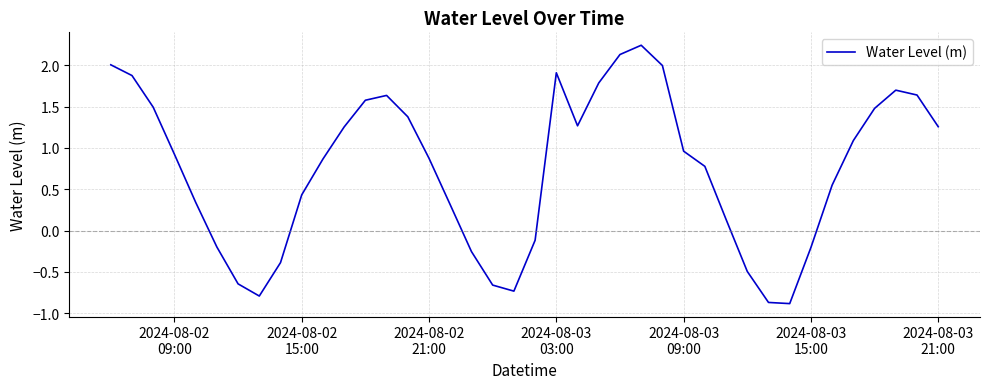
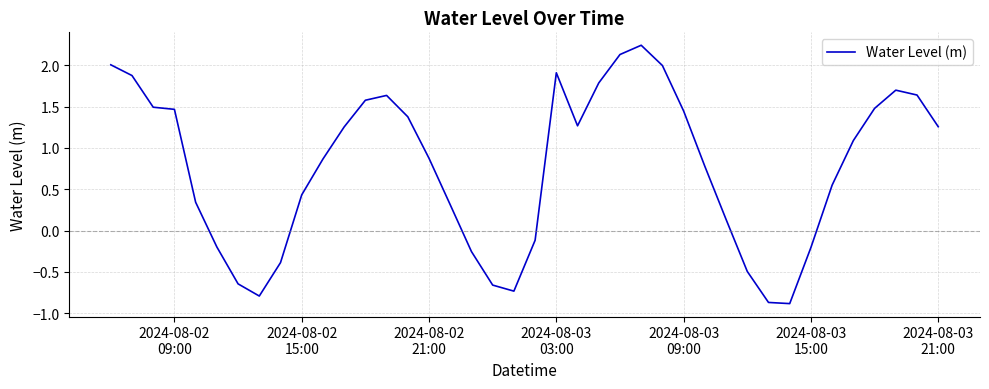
  {
-   "2024-08-02 09:00": 0.9,
+   "2024-08-02 09:00": 1.5,
    "2024-08-02 15:00": 0.4,
    "2024-08-02 21:00": 0.9,
    "2024-08-03 03:00": 1.9,
-   "2024-08-03 09:00": 1.0,
+   "2024-08-03 09:00": 1.4,
    "2024-08-03 15:00": -0.2,
    "2024-08-03 21:00": 1.3
  }
